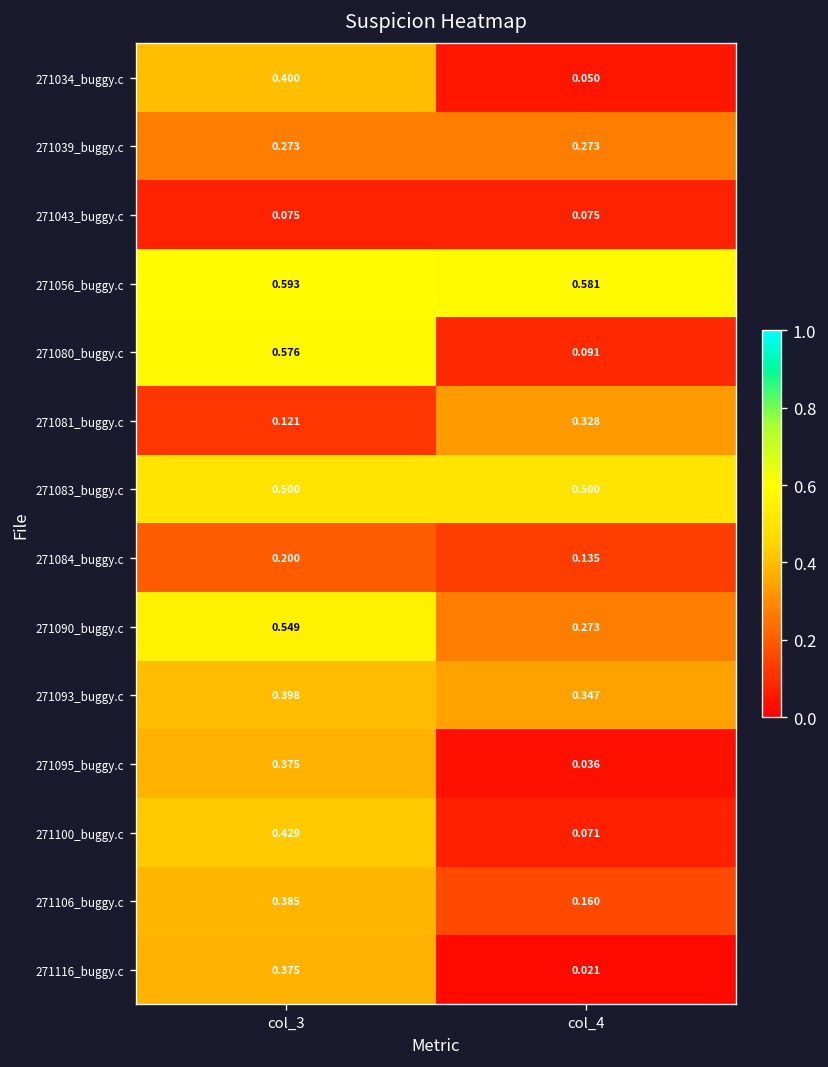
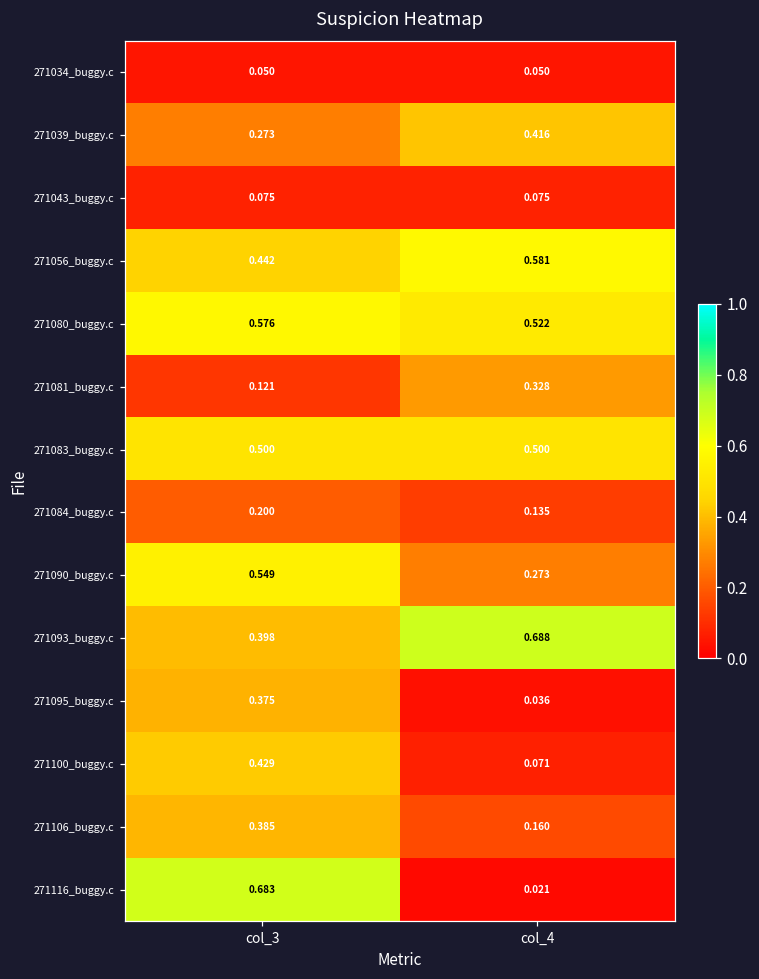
  {
    "271034_buggy.c": {
-     "col_3": 0.400,
+     "col_3": 0.050,
      "col_4": 0.050
    },
    "271039_buggy.c": {
      "col_3": 0.273,
-     "col_4": 0.273
+     "col_4": 0.416
    },
    "271043_buggy.c": {
      "col_3": 0.075,
      "col_4": 0.075
    },
    "271056_buggy.c": {
-     "col_3": 0.593,
+     "col_3": 0.442,
      "col_4": 0.581
    },
    "271080_buggy.c": {
      "col_3": 0.576,
-     "col_4": 0.091
+     "col_4": 0.522
    },
    "271081_buggy.c": {
      "col_3": 0.121,
      "col_4": 0.328
    },
    "271083_buggy.c": {
      "col_3": 0.500,
      "col_4": 0.500
    },
    "271084_buggy.c": {
      "col_3": 0.200,
      "col_4": 0.135
    },
    "271090_buggy.c": {
      "col_3": 0.549,
      "col_4": 0.273
    },
    "271093_buggy.c": {
      "col_3": 0.398,
-     "col_4": 0.347
+     "col_4": 0.688
    },
    "271095_buggy.c": {
      "col_3": 0.375,
      "col_4": 0.036
    },
    "271100_buggy.c": {
      "col_3": 0.429,
      "col_4": 0.071
    },
    "271106_buggy.c": {
      "col_3": 0.385,
      "col_4": 0.160
    },
    "271116_buggy.c": {
-     "col_3": 0.375,
+     "col_3": 0.683,
      "col_4": 0.021
    }
  }
